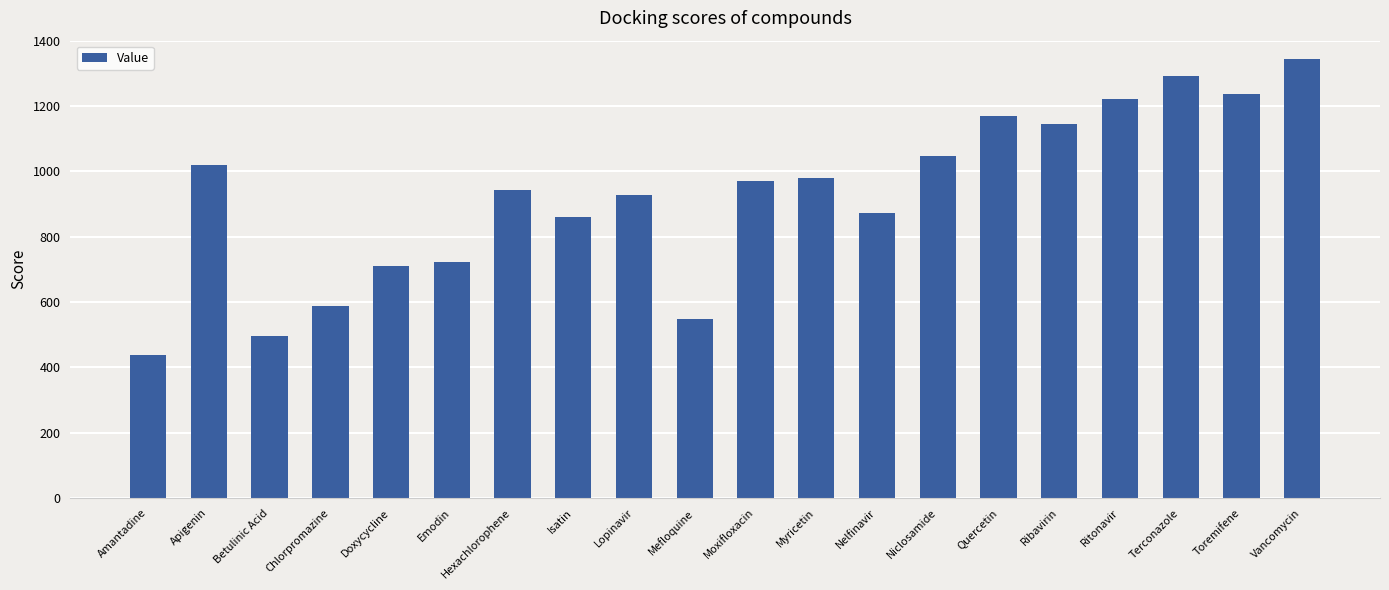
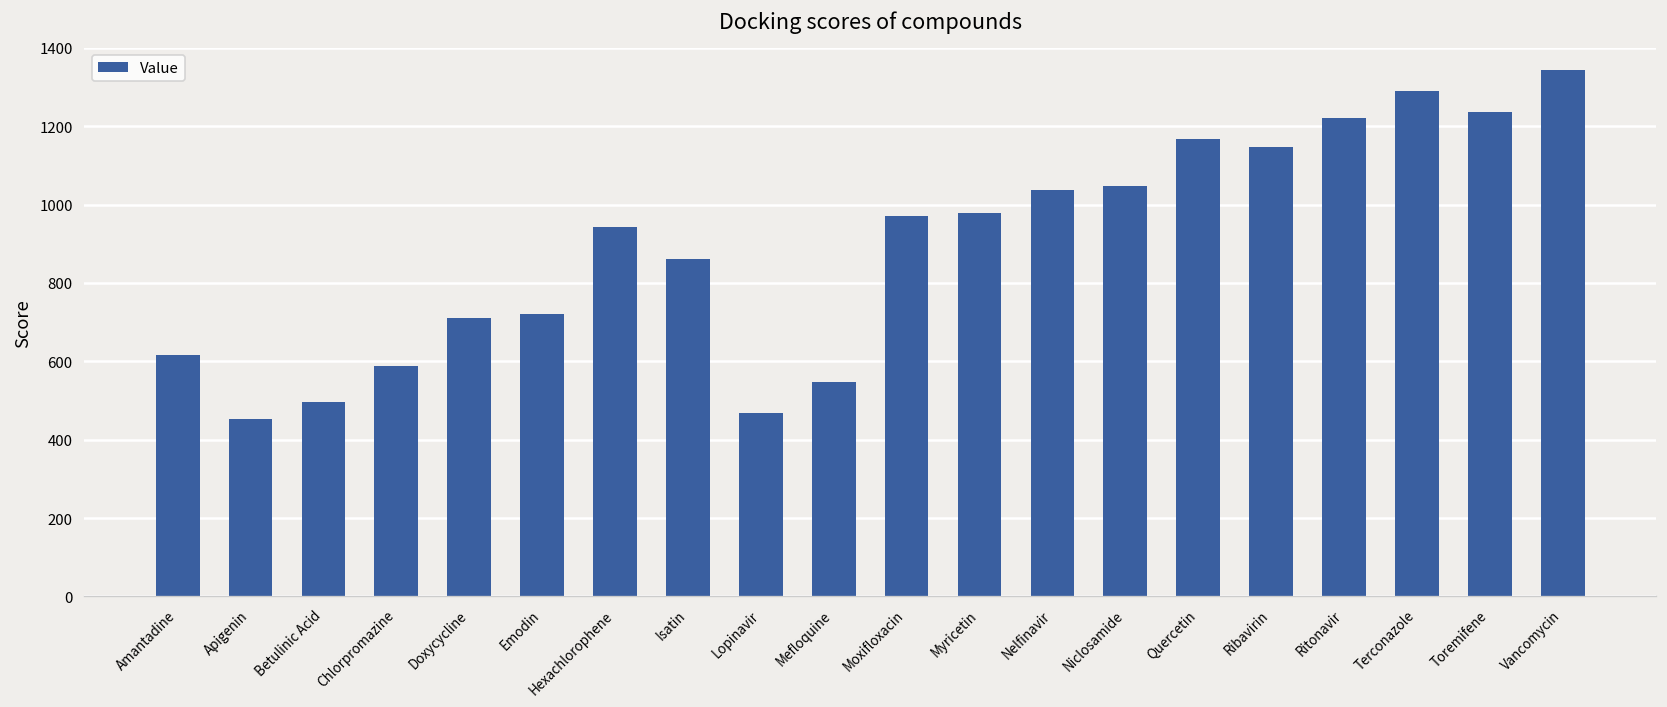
  {
-   "Amantadine": 440,
-   "Apigenin": 1020,
+   "Amantadine": 620,
+   "Apigenin": 450,
    "Betulinic Acid": 500,
    "Chlorpromazine": 590,
    "Doxycycline": 710,
    "Emodin": 720,
    "Hexachlorophene": 940,
    "Isatin": 860,
-   "Lopinavir": 930,
+   "Lopinavir": 470,
    "Mefloquine": 550,
    "Moxifloxacin": 970,
    "Myricetin": 980,
-   "Nelfinavir": 870,
+   "Nelfinavir": 1040,
    "Niclosamide": 1050,
    "Quercetin": 1170,
    "Ribavirin": 1150,
    "Ritonavir": 1220,
    "Terconazole": 1290,
    "Toremifene": 1240,
    "Vancomycin": 1340
  }
